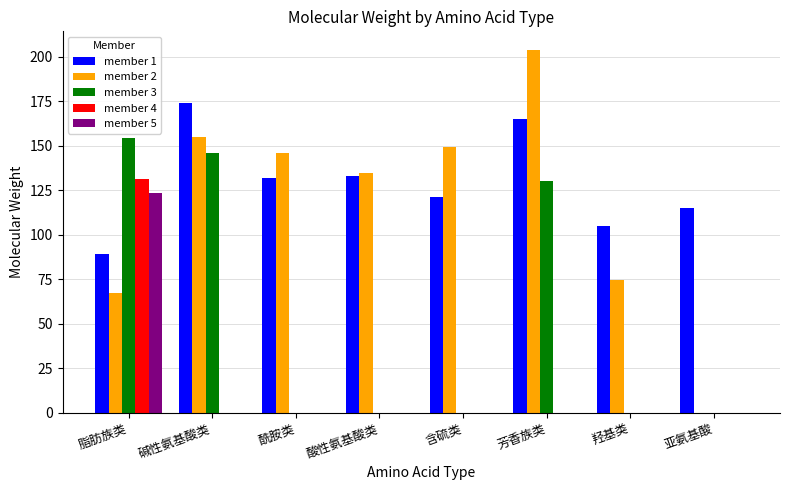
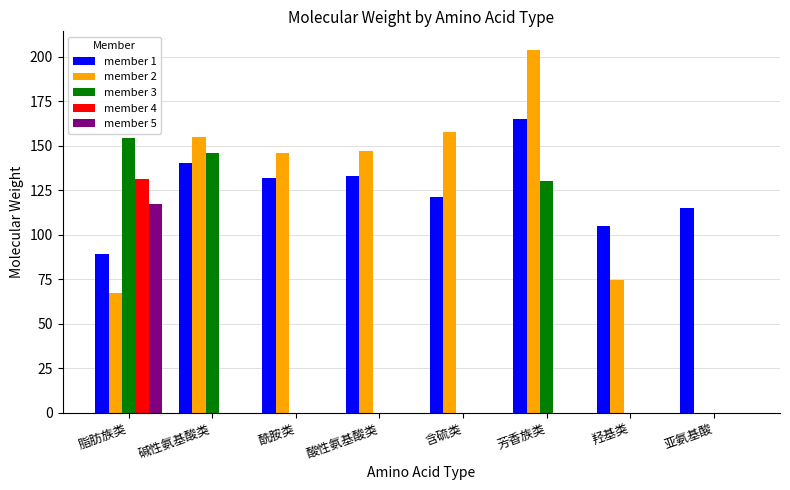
  {
    "member 1": {
      "脂肪族类": 89,
-     "碱性氨基酸类": 174,
+     "碱性氨基酸类": 140,
      "酰胺类": 132,
      "酸性氨基酸类": 133,
      "含硫类": 121,
      "芳香族类": 165,
      "羟基类": 105,
      "亚氨基酸": 115
    },
    "member 2": {
      "脂肪族类": 68,
      "碱性氨基酸类": 155,
      "酰胺类": 146,
-     "酸性氨基酸类": 135,
-     "含硫类": 149,
+     "酸性氨基酸类": 147,
+     "含硫类": 158,
      "芳香族类": 204,
      "羟基类": 75,
      "亚氨基酸": 0
    },
    "member 3": {
      "脂肪族类": 154,
      "碱性氨基酸类": 146,
      "酰胺类": 0,
      "酸性氨基酸类": 0,
      "含硫类": 0,
      "芳香族类": 130,
      "羟基类": 0,
      "亚氨基酸": 0
    },
    "member 4": {
      "脂肪族类": 131,
      "碱性氨基酸类": 0,
      "酰胺类": 0,
      "酸性氨基酸类": 0,
      "含硫类": 0,
      "芳香族类": 0,
      "羟基类": 0,
      "亚氨基酸": 0
    },
    "member 5": {
-     "脂肪族类": 123,
+     "脂肪族类": 117,
      "碱性氨基酸类": 0,
      "酰胺类": 0,
      "酸性氨基酸类": 0,
      "含硫类": 0,
      "芳香族类": 0,
      "羟基类": 0,
      "亚氨基酸": 0
    }
  }
